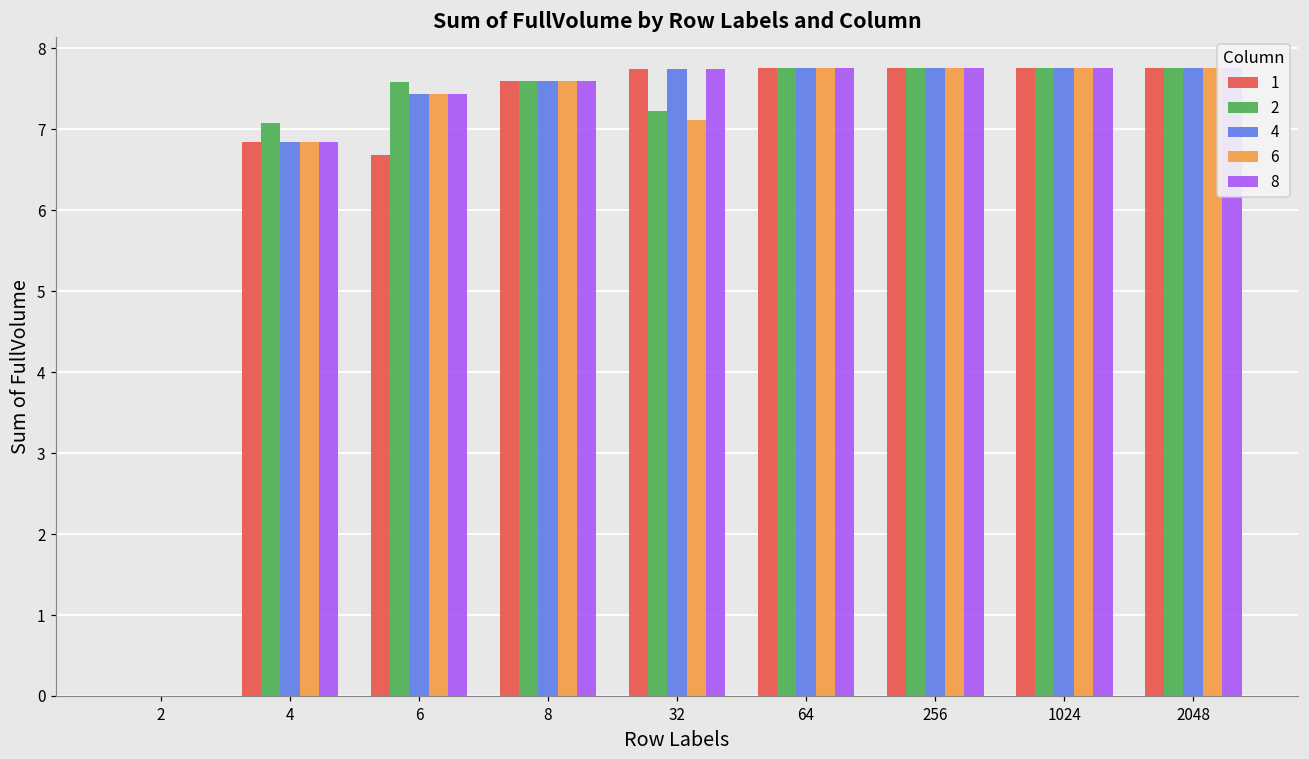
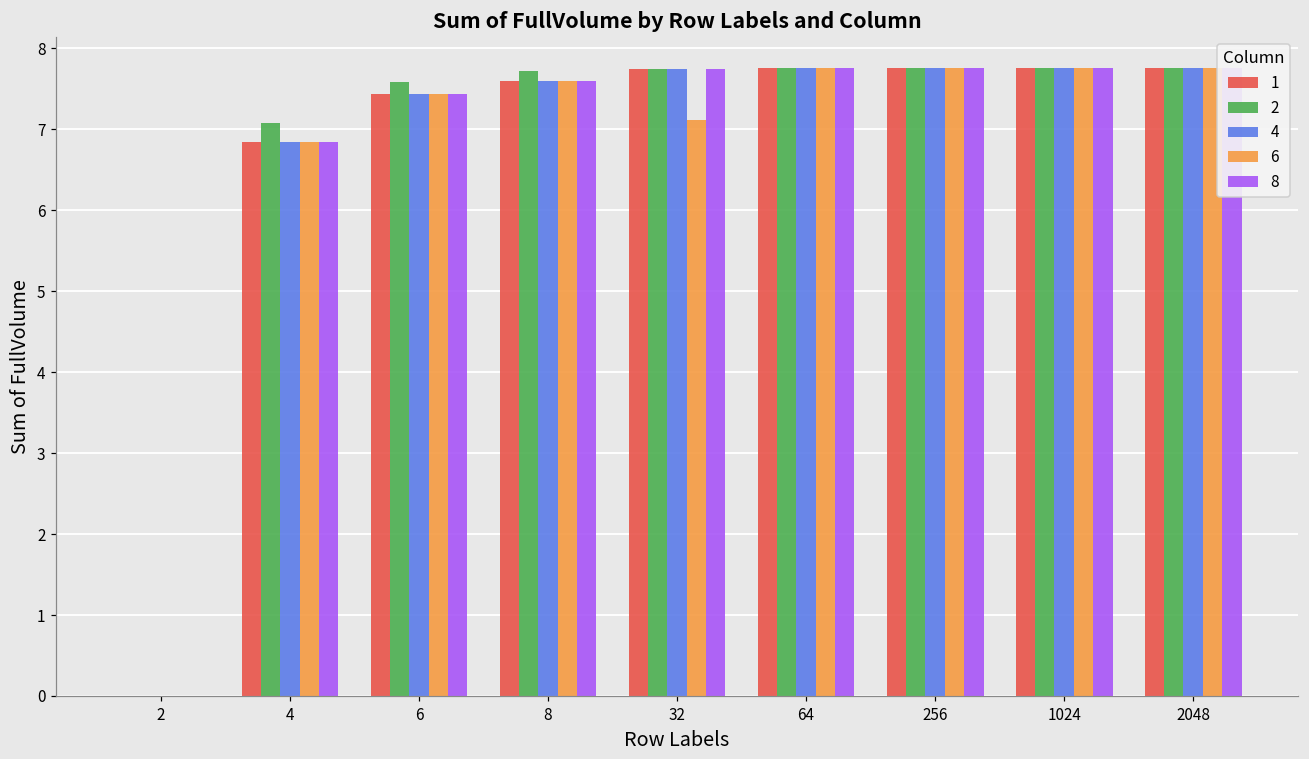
  {
    "1": {
      "2": 0.0,
      "4": 6.8,
-     "6": 6.7,
+     "6": 7.4,
      "8": 7.6,
      "32": 7.7,
      "64": 7.8,
      "256": 7.8,
      "1024": 7.8,
      "2048": 7.8
    },
    "2": {
      "2": 0.0,
      "4": 7.1,
      "6": 7.6,
-     "8": 7.6,
-     "32": 7.2,
+     "8": 7.7,
+     "32": 7.7,
      "64": 7.8,
      "256": 7.8,
      "1024": 7.8,
      "2048": 7.8
    },
    "4": {
      "2": 0.0,
      "4": 6.8,
      "6": 7.4,
      "8": 7.6,
      "32": 7.7,
      "64": 7.8,
      "256": 7.8,
      "1024": 7.8,
      "2048": 7.8
    },
    "6": {
      "2": 0.0,
      "4": 6.8,
      "6": 7.4,
      "8": 7.6,
      "32": 7.1,
      "64": 7.8,
      "256": 7.8,
      "1024": 7.8,
      "2048": 7.8
    },
    "8": {
      "2": 0.0,
      "4": 6.8,
      "6": 7.4,
      "8": 7.6,
      "32": 7.7,
      "64": 7.8,
      "256": 7.8,
      "1024": 7.8
    }
  }
